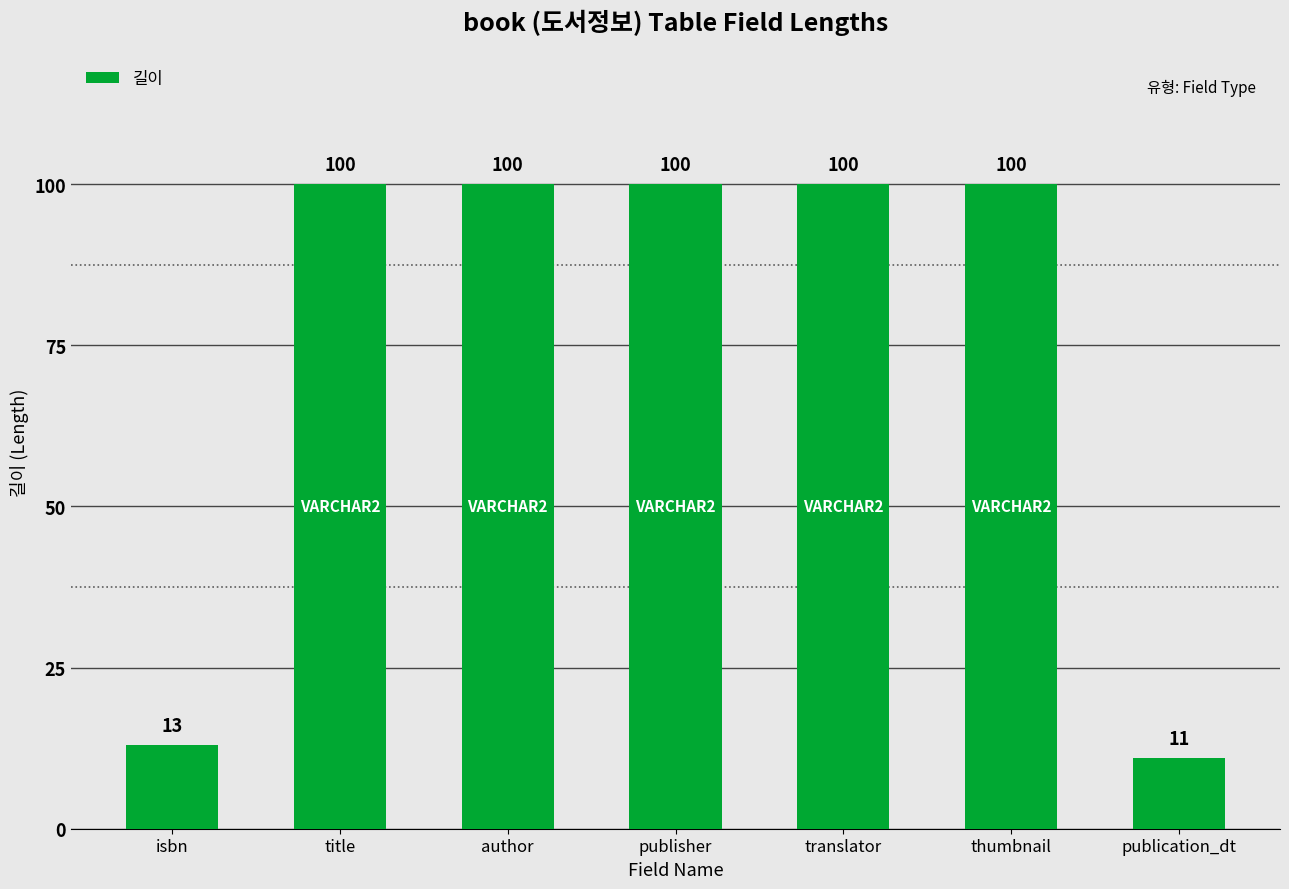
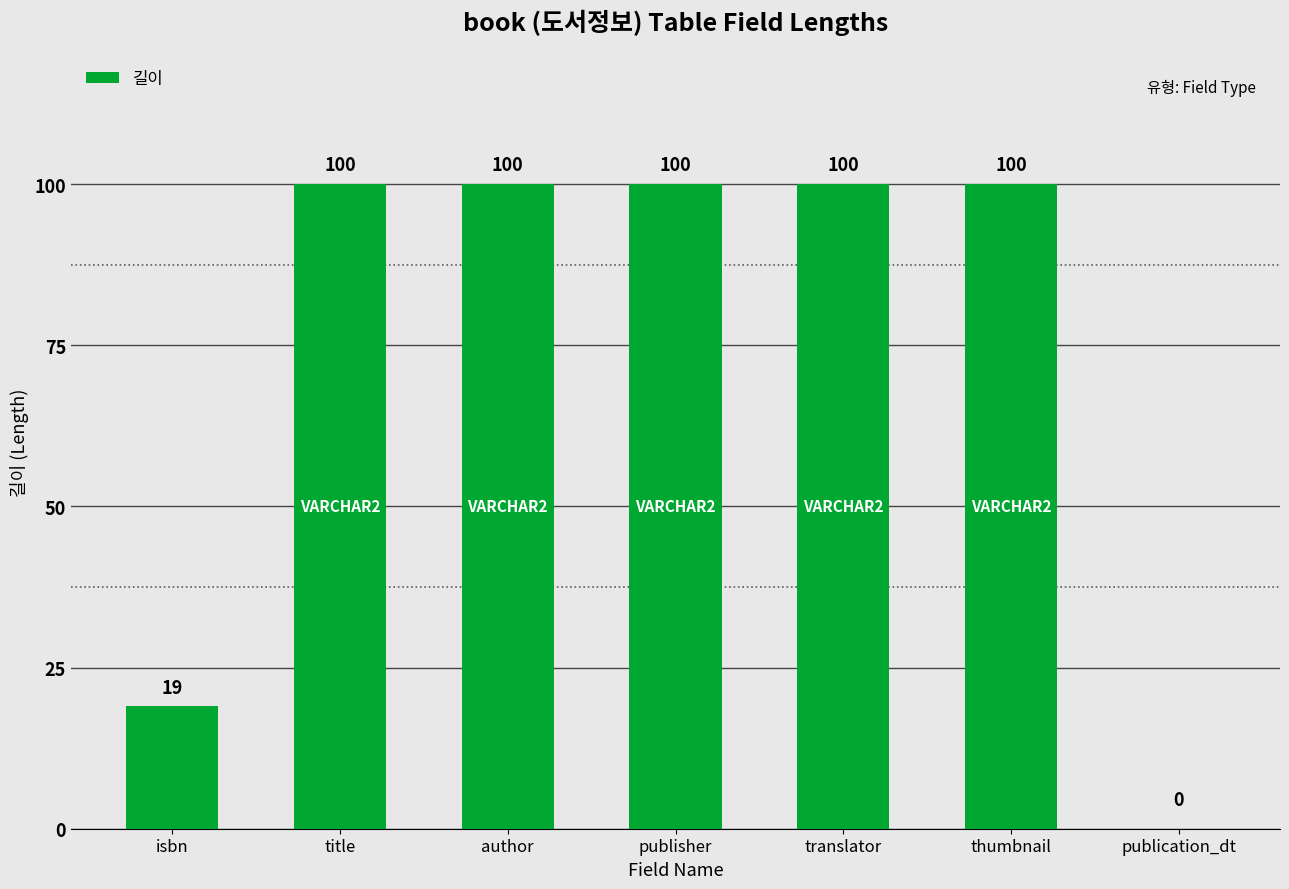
  {
-   "isbn": 13,
+   "isbn": 19,
    "title": 100,
    "author": 100,
    "publisher": 100,
    "translator": 100,
    "thumbnail": 100,
-   "publication_dt": 11
+   "publication_dt": 0
  }
